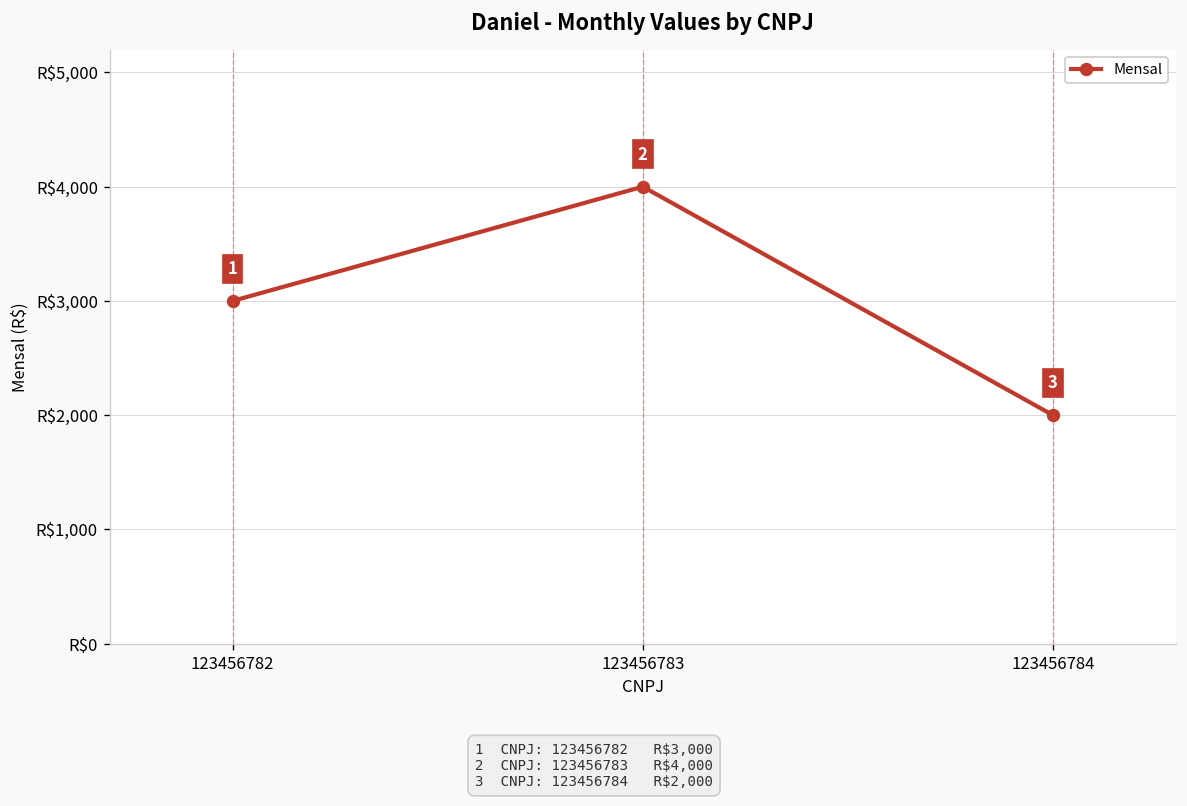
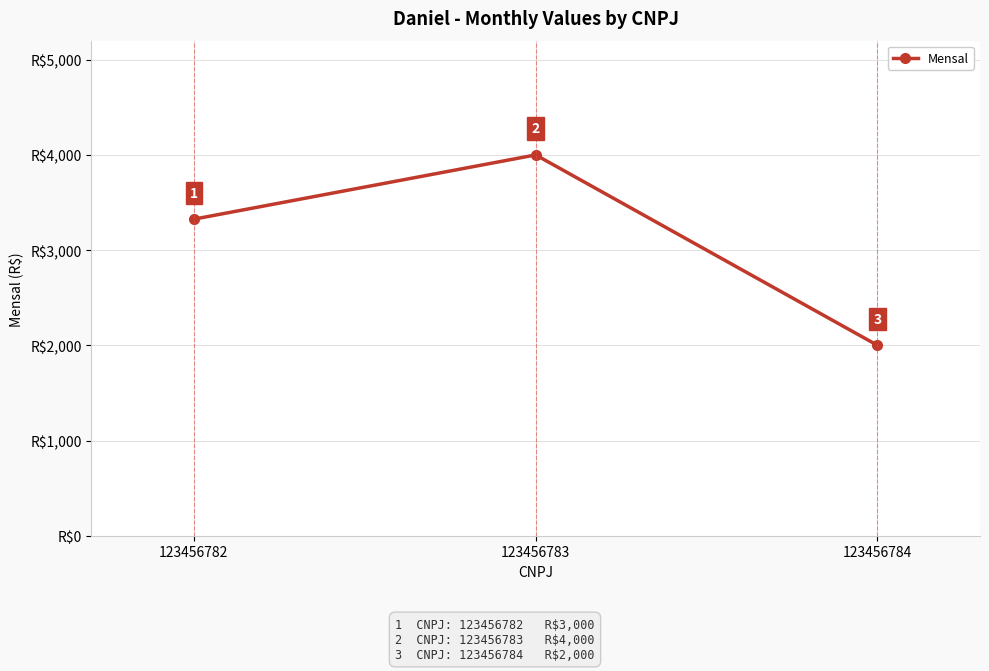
  {
-   "123456782": "R$3,000"
+   "123456782": "R$3,300"
  }
